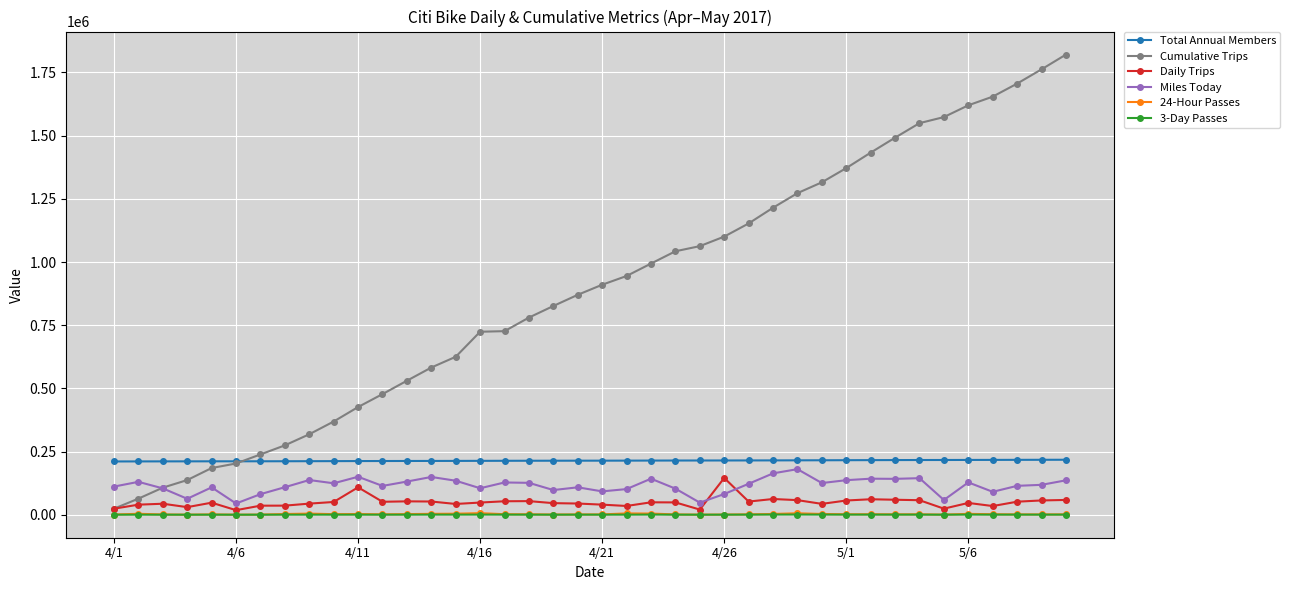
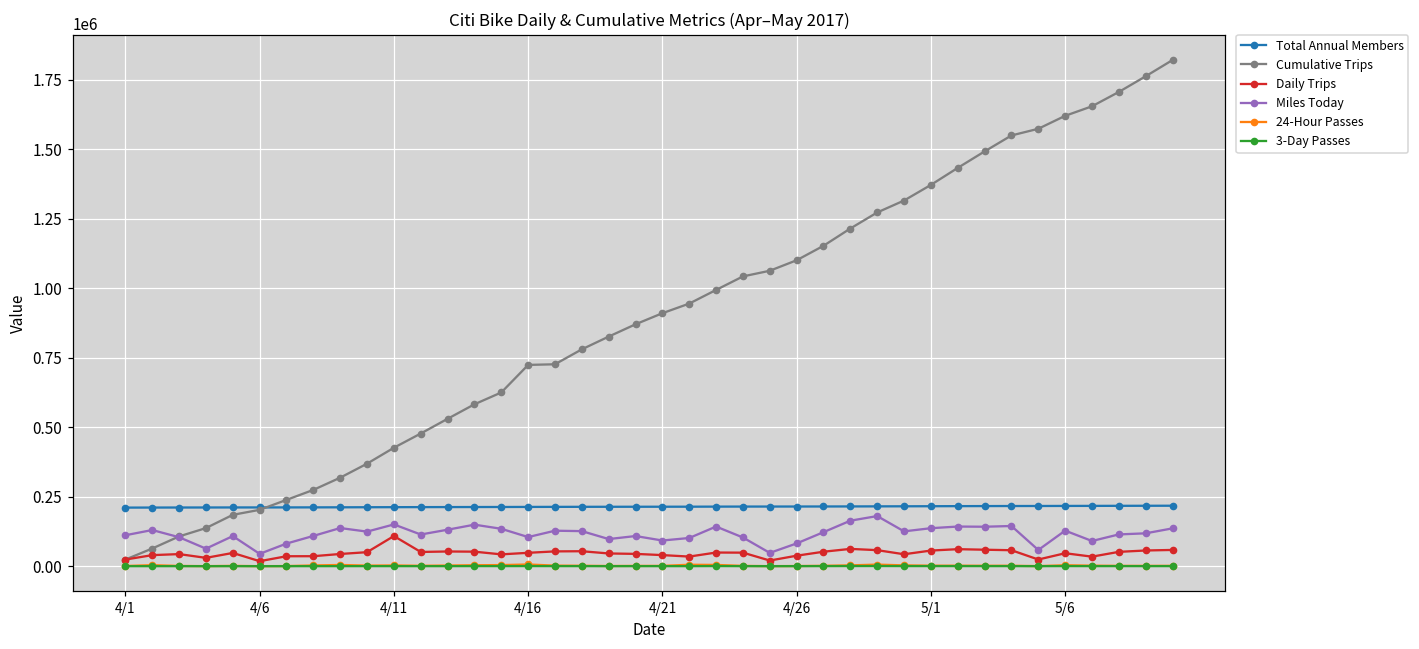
  {
    "Total Annual Members": {
      "4/1": 210000,
      "4/11": 210000,
      "4/16": 210000,
      "4/21": 210000,
      "4/26": 210000,
      "5/1": 220000,
      "5/6": 220000
    },
    "Cumulative Trips": {
      "4/11": 430000,
      "4/16": 720000,
      "4/21": 910000,
      "4/26": 1100000,
      "5/1": 1370000,
      "5/6": 1620000
    },
    "Daily Trips": {
      "4/6": 20000,
      "4/11": 110000,
      "4/16": 50000,
      "4/21": 40000,
-     "4/26": 150000,
+     "4/26": 40000,
      "5/1": 60000,
      "5/6": 50000
    },
    "Miles Today": {
      "4/1": 110000,
      "4/6": 40000,
      "4/11": 150000,
      "4/16": 100000,
      "4/21": 90000,
      "4/26": 80000,
      "5/1": 140000,
      "5/6": 130000
    }
  }
